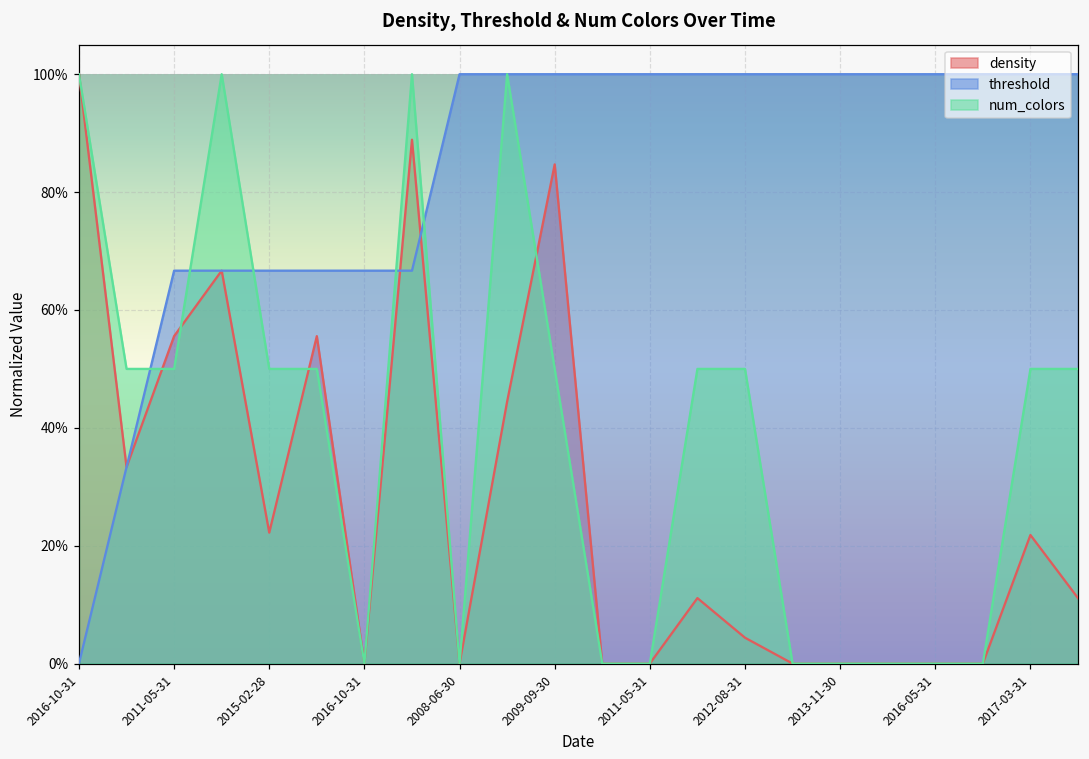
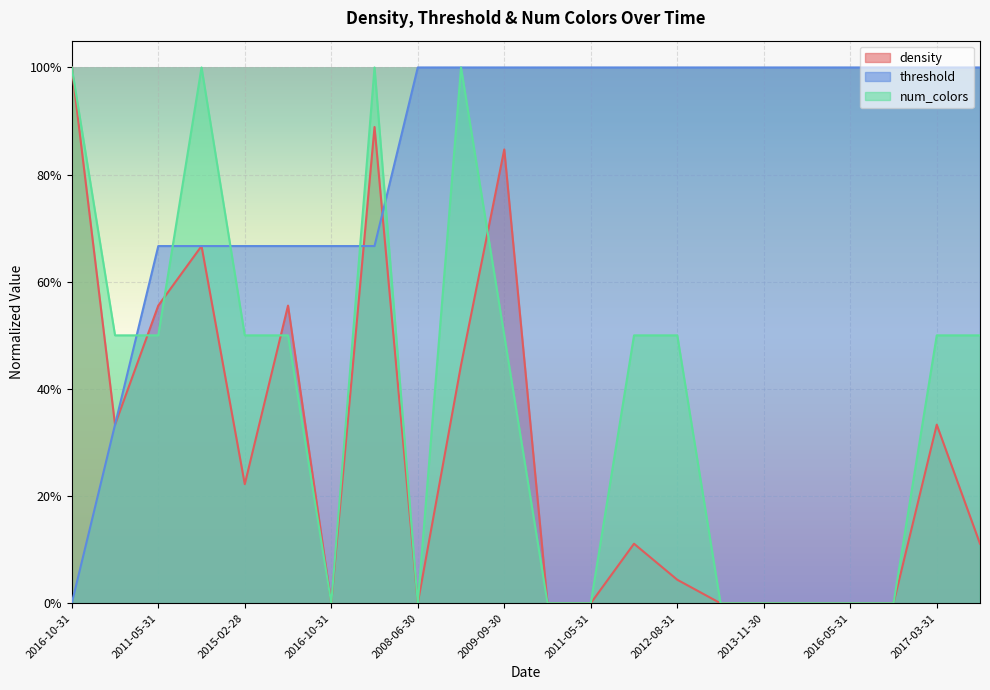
  {
    "density": {
      "2009-09-30": "85%",
      "2012-08-31": "4%",
-     "2017-03-31": "22%"
+     "2017-03-31": "33%"
    },
    "threshold": {
      "2008-06-30": "100%",
      "2009-09-30": "100%",
      "2012-08-31": "100%"
    },
    "num_colors": {
      "2009-09-30": "50%",
      "2012-08-31": "50%",
      "2017-03-31": "50%"
    }
  }
